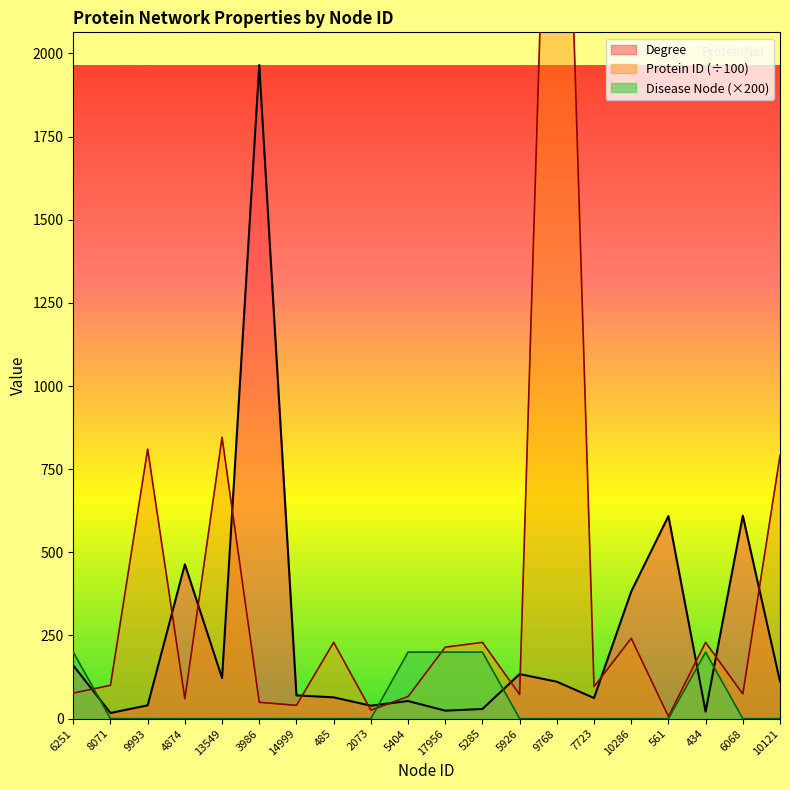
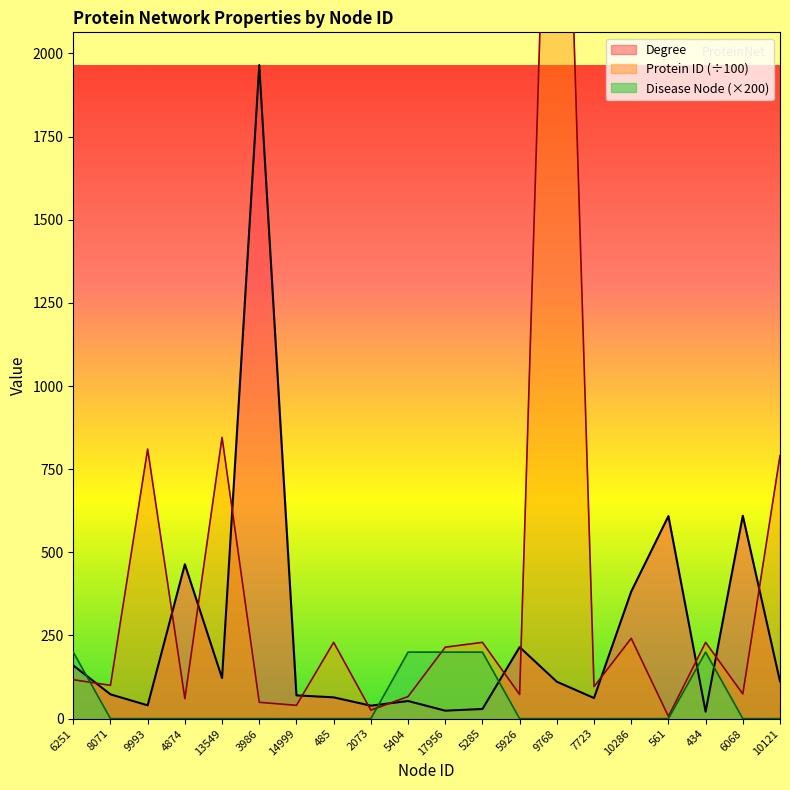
  {
    "Degree": {
      "6251": 160,
-     "8071": 20,
+     "8071": 70,
      "9993": 40,
      "4874": 460,
      "13549": 120,
      "3986": 1970,
      "14999": 70,
      "485": 60,
      "2073": 40,
      "5404": 50,
      "17956": 20,
      "5285": 30,
-     "5926": 130,
+     "5926": 220,
      "9768": 110,
      "7723": 60,
      "10286": 380,
      "561": 610,
      "434": 20,
      "6068": 610,
      "10121": 110
    },
    "Protein ID (÷100)": {
-     "6251": 80,
+     "6251": 120,
      "8071": 100,
      "9993": 810,
      "4874": 60,
      "13549": 850,
      "3986": 50,
      "14999": 40,
      "485": 230,
      "2073": 30,
      "5404": 70,
      "17956": 210,
      "5285": 230,
      "5926": 70,
      "7723": 100,
      "10286": 240,
      "434": 230,
      "6068": 70,
      "10121": 790
    },
    "Disease Node (×200)": {
      "6251": 200,
      "8071": 0,
      "9993": 0,
      "4874": 0,
      "13549": 0,
      "3986": 0,
      "14999": 0,
      "485": 0,
      "2073": 0,
      "5404": 200,
      "17956": 200,
      "5285": 200,
      "5926": 0,
      "9768": 0,
      "7723": 0,
      "10286": 0,
      "434": 200,
      "6068": 0,
      "10121": 0
    }
  }
